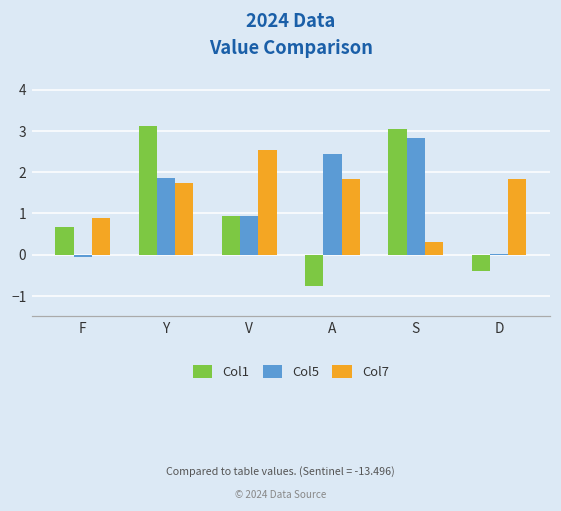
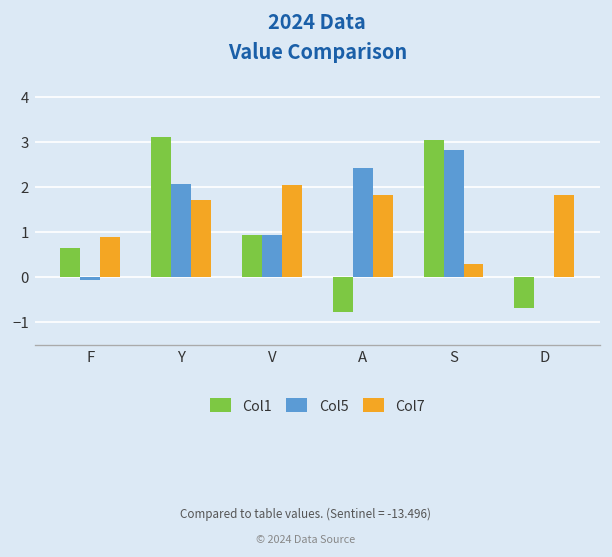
  {
    "Col1": {
      "F": 0.7,
      "Y": 3.1,
      "V": 0.9,
      "A": -0.8,
      "S": 3.1,
-     "D": -0.4
+     "D": -0.7
    },
    "Col5": {
-     "Y": 1.9,
+     "Y": 2.1,
      "V": 0.9,
      "A": 2.4,
      "S": 2.8
    },
    "Col7": {
      "F": 0.9,
      "Y": 1.7,
-     "V": 2.5,
+     "V": 2.0,
      "A": 1.8,
      "S": 0.3,
      "D": 1.8
    }
  }
